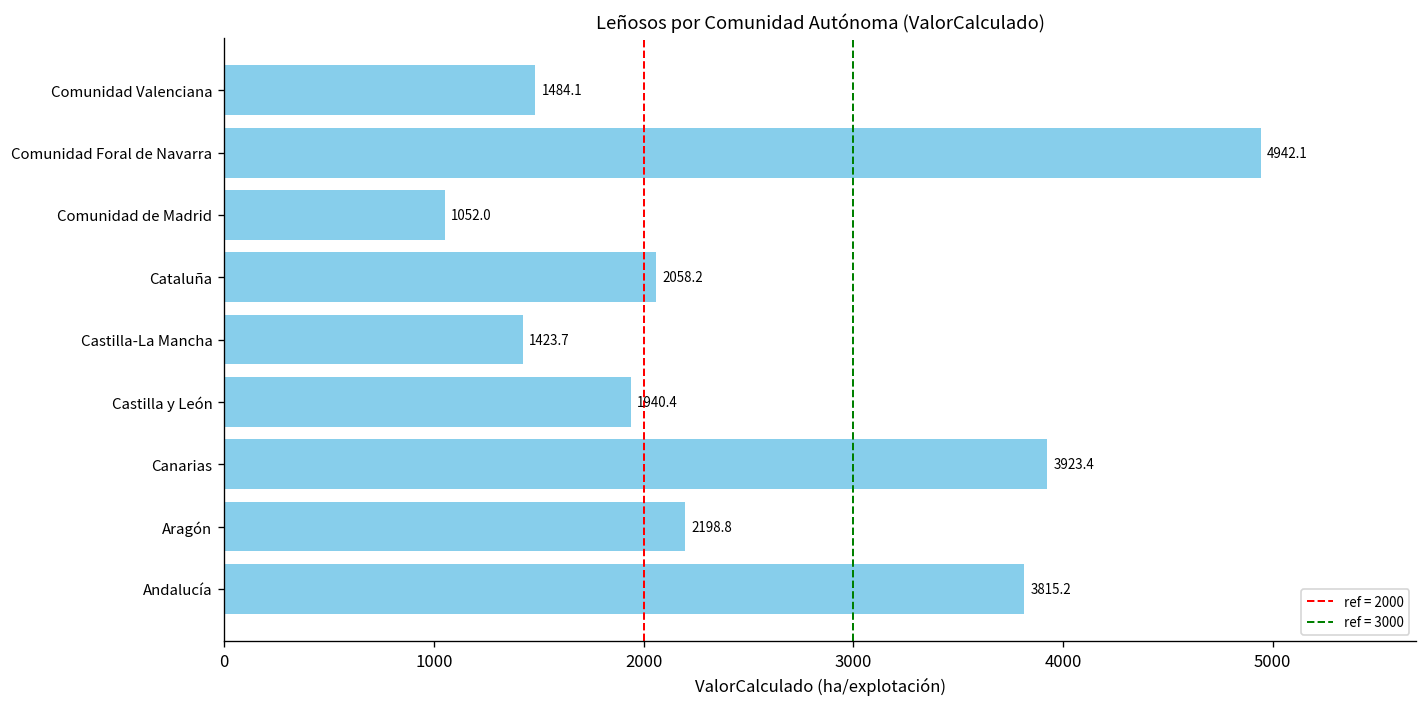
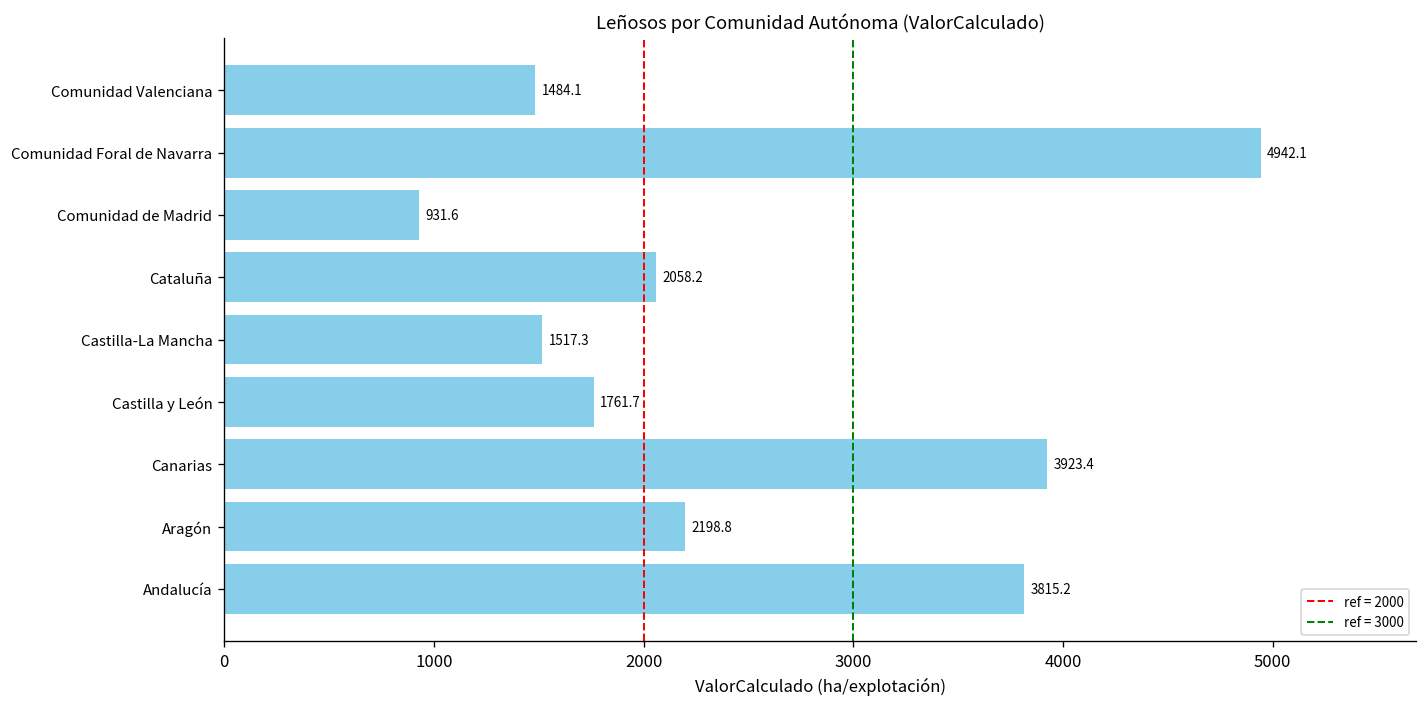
  {
    "Comunidad Valenciana": 1484.1,
    "Comunidad Foral de Navarra": 4942.1,
-   "Comunidad de Madrid": 1052.0,
+   "Comunidad de Madrid": 931.6,
    "Cataluña": 2058.2,
-   "Castilla-La Mancha": 1423.7,
-   "Castilla y León": 1940.4,
+   "Castilla-La Mancha": 1517.3,
+   "Castilla y León": 1761.7,
    "Canarias": 3923.4,
    "Aragón": 2198.8,
    "Andalucía": 3815.2
  }
